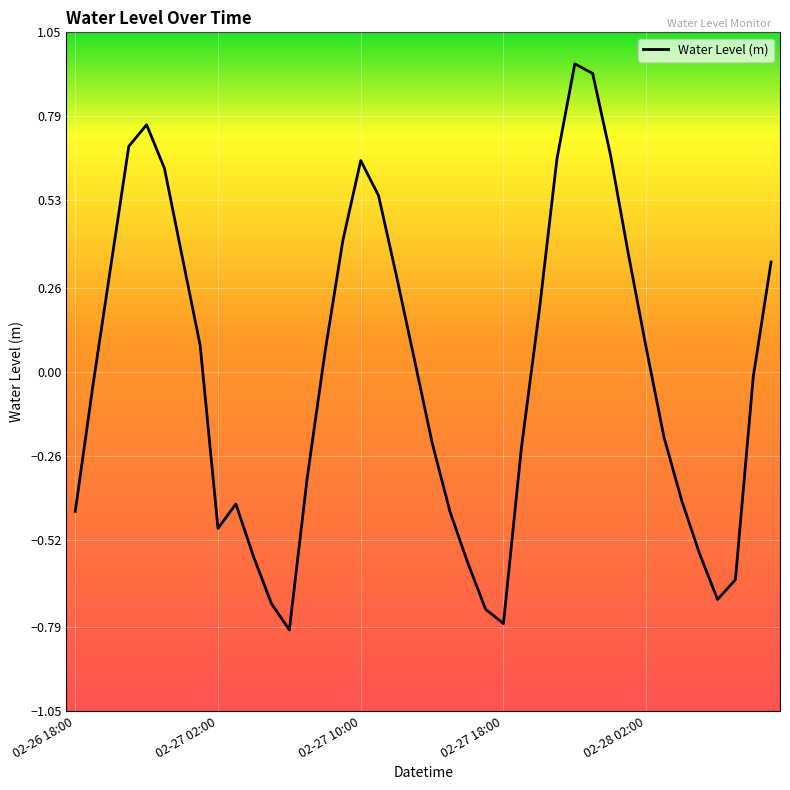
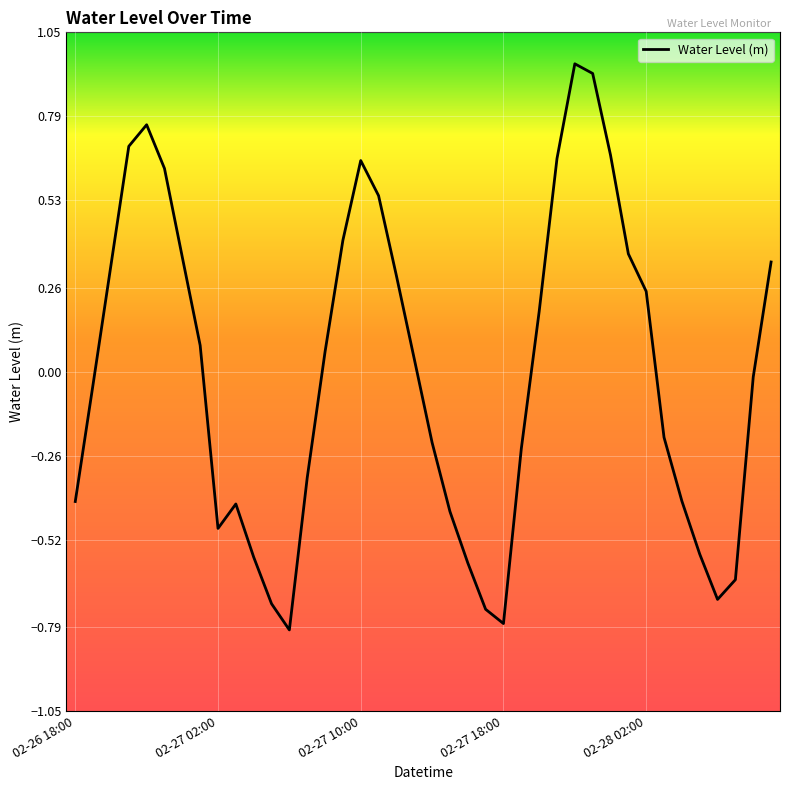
  {
-   "02-26 18:00": -0.43,
+   "02-26 18:00": -0.40,
    "02-27 02:00": -0.48,
    "02-27 10:00": 0.65,
    "02-27 18:00": -0.78,
-   "02-28 02:00": 0.07
+   "02-28 02:00": 0.25
  }
